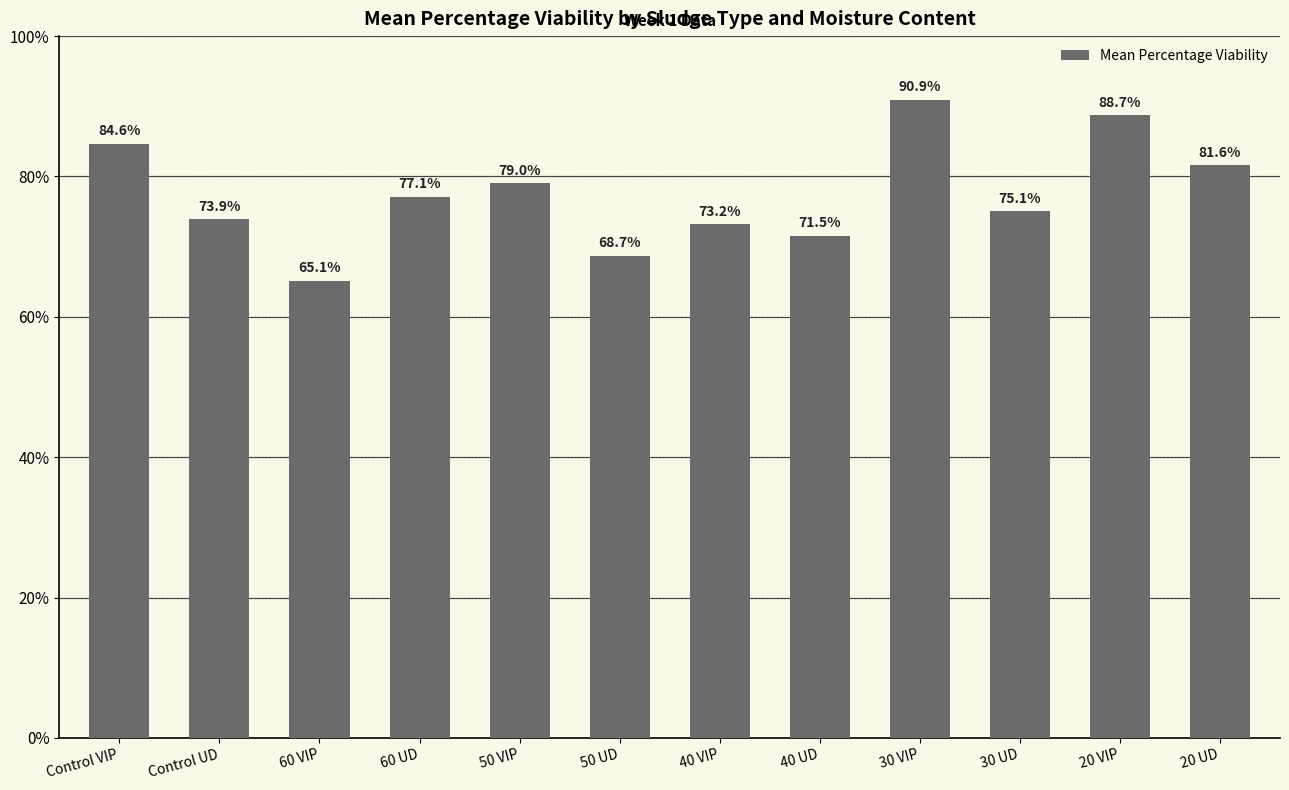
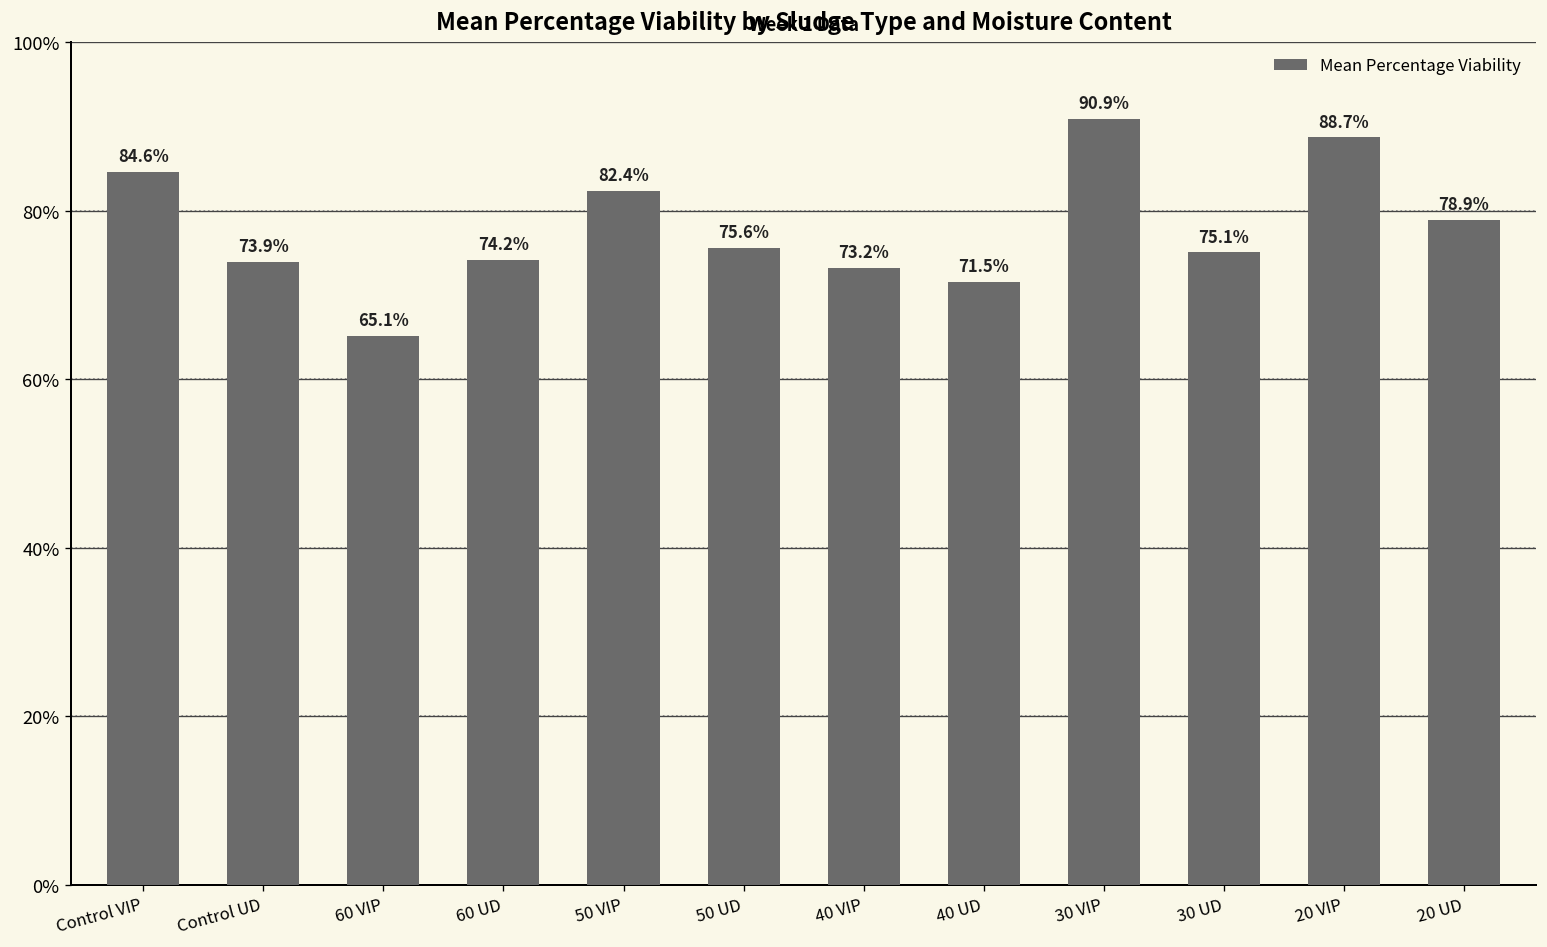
  {
    "Control VIP": "84.6%",
    "Control UD": "73.9%",
    "60 VIP": "65.1%",
-   "60 UD": "77.1%",
-   "50 VIP": "79.0%",
-   "50 UD": "68.7%",
+   "60 UD": "74.2%",
+   "50 VIP": "82.4%",
+   "50 UD": "75.6%",
    "40 VIP": "73.2%",
    "40 UD": "71.5%",
    "30 VIP": "90.9%",
    "30 UD": "75.1%",
    "20 VIP": "88.7%",
-   "20 UD": "81.6%"
+   "20 UD": "78.9%"
  }
